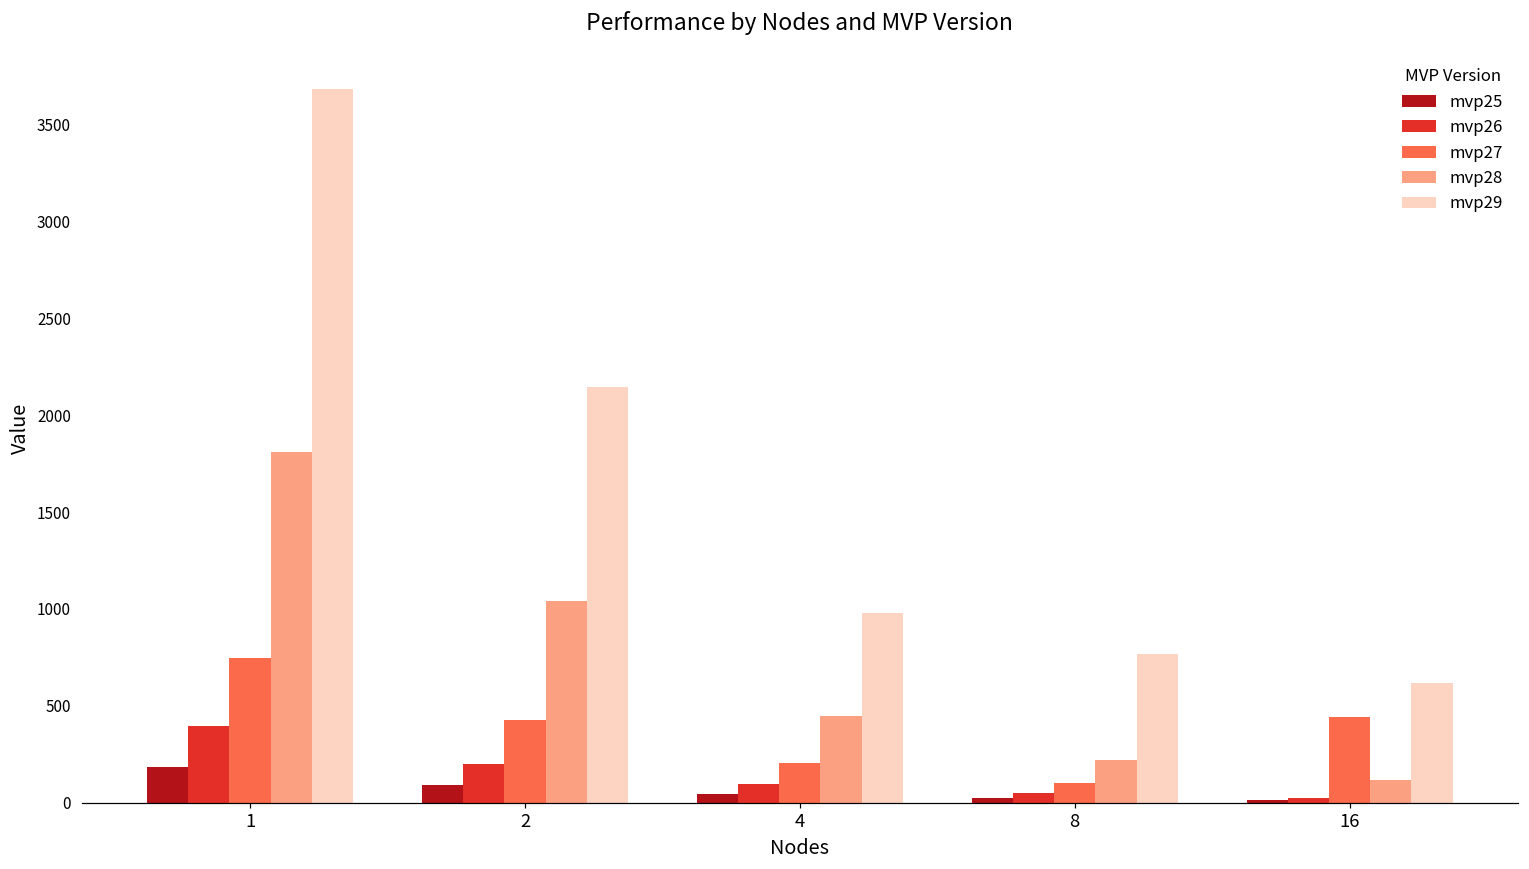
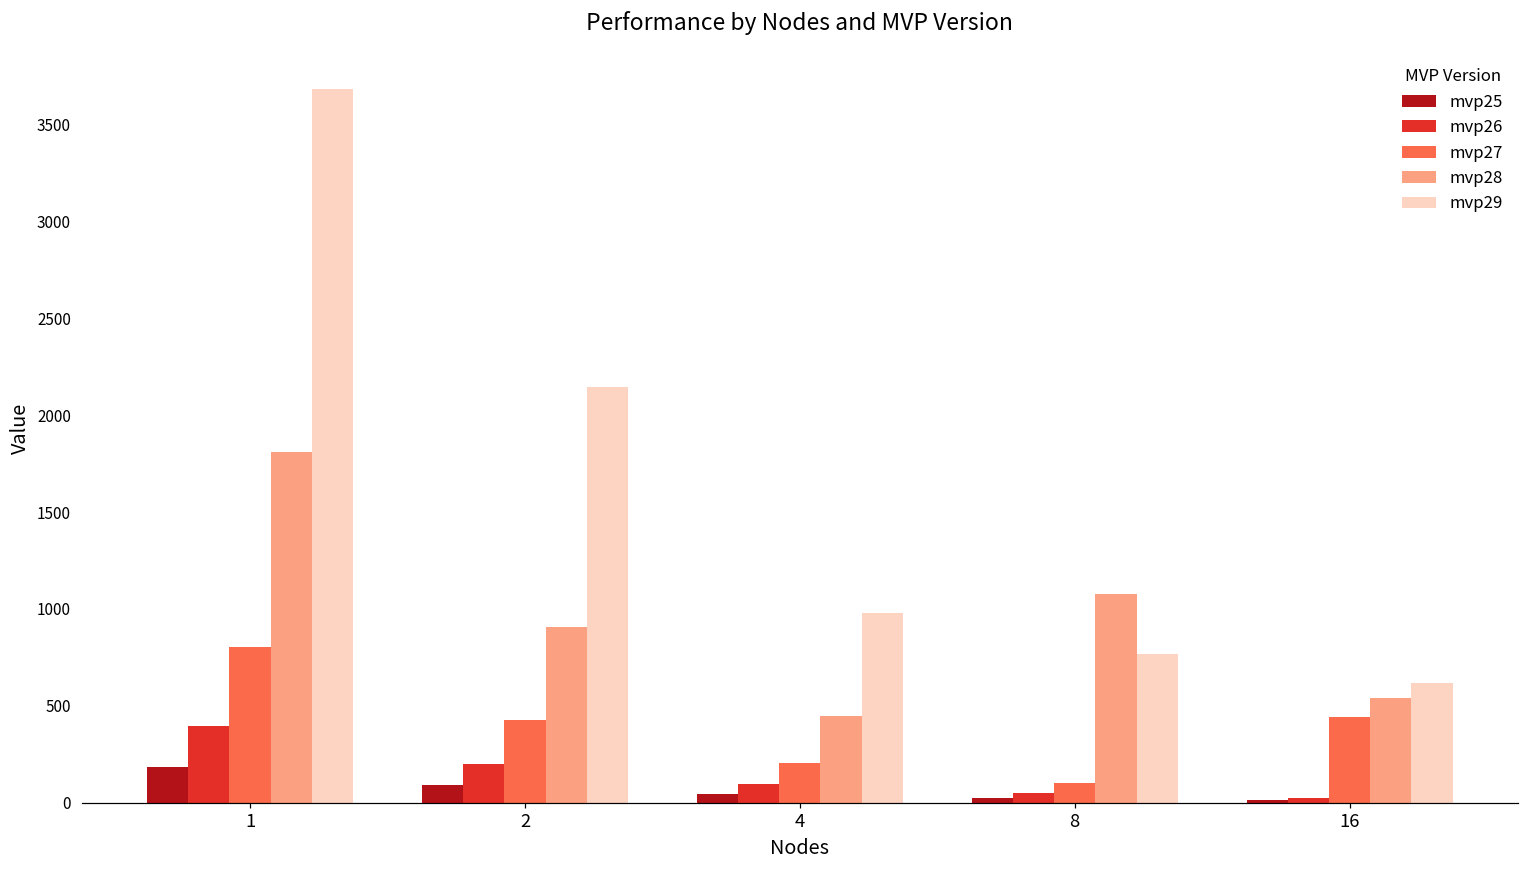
  {
    "mvp27": {
-     "1": 740,
+     "1": 810,
      "2": 430,
      "4": 200,
      "8": 100,
      "16": 440
    },
    "mvp28": {
      "1": 1810,
-     "2": 1040,
+     "2": 910,
      "4": 450,
-     "8": 220,
-     "16": 120
+     "8": 1080,
+     "16": 540
    },
    "mvp29": {
      "1": 3680,
      "2": 2150,
      "4": 980,
      "8": 770,
      "16": 620
    }
  }
